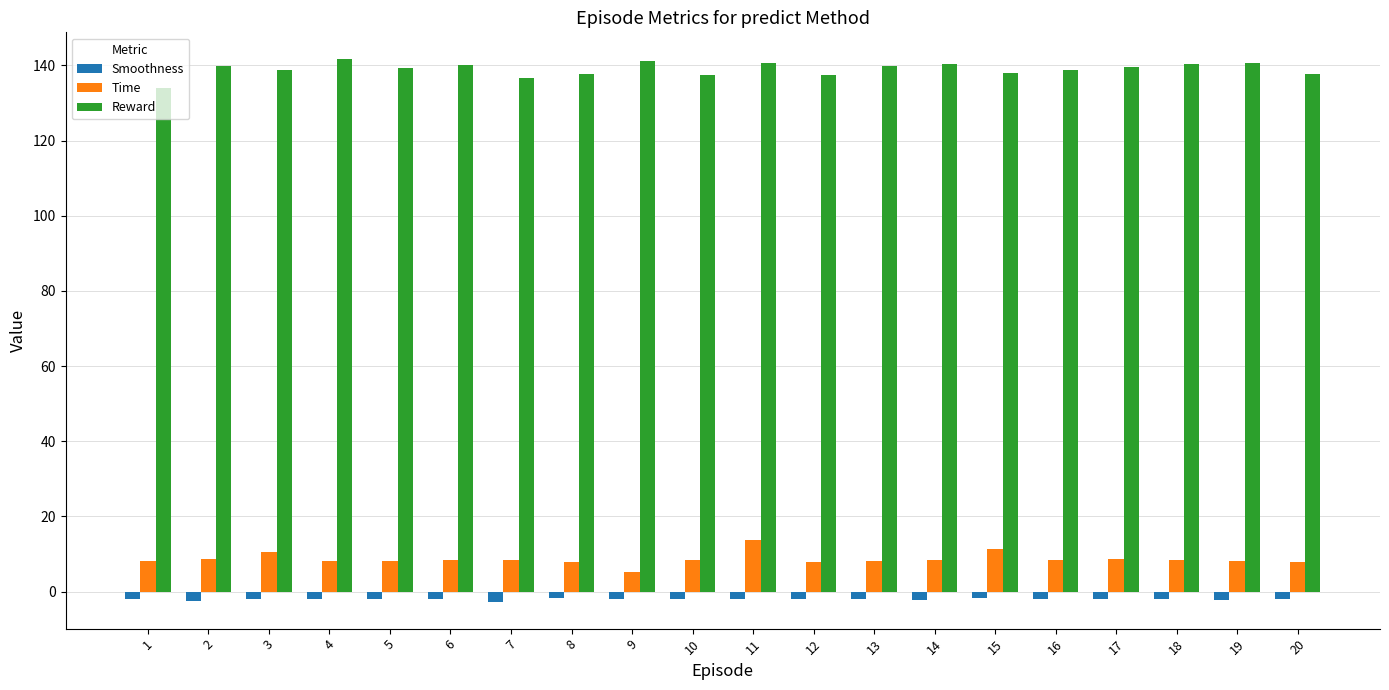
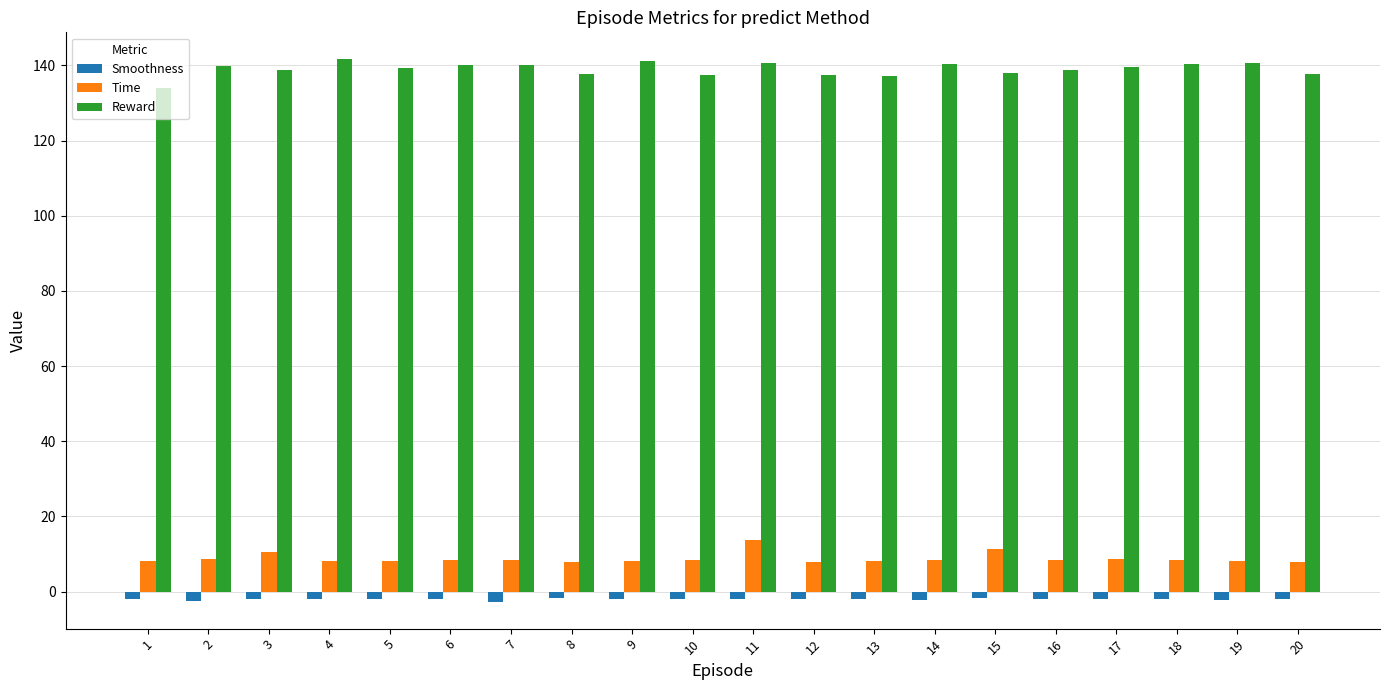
  {
    "Smoothness": {
      "1": -2,
      "2": -2,
      "3": -2,
      "4": -2,
      "5": -2,
      "6": -2,
      "7": -3,
      "8": -2,
      "9": -2,
      "10": -2,
      "11": -2,
      "12": -2,
      "13": -2,
      "14": -2,
      "15": -2,
      "16": -2,
      "17": -2,
      "18": -2,
      "19": -2,
      "20": -2
    },
    "Time": {
      "1": 8,
      "2": 9,
      "3": 11,
      "4": 8,
      "5": 8,
      "6": 8,
      "7": 8,
      "8": 8,
-     "9": 5,
+     "9": 8,
      "10": 8,
      "11": 14,
      "12": 8,
      "13": 8,
      "14": 8,
      "15": 11,
      "16": 8,
      "17": 9,
      "18": 8,
      "19": 8,
      "20": 8
    },
    "Reward": {
      "2": 140,
      "3": 139,
      "4": 142,
      "5": 139,
      "6": 140,
-     "7": 137,
+     "7": 140,
      "8": 138,
      "9": 141,
      "10": 137,
      "11": 141,
      "12": 137,
-     "13": 140,
+     "13": 137,
      "14": 140,
      "15": 138,
      "16": 139,
      "17": 140,
      "18": 140,
      "19": 141,
      "20": 138
    }
  }
